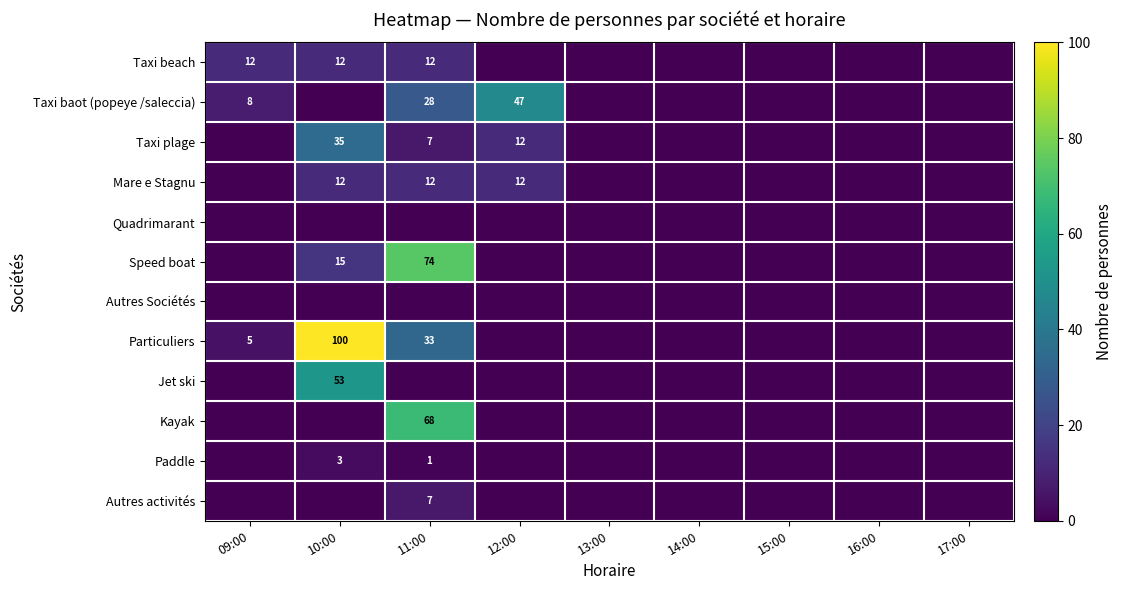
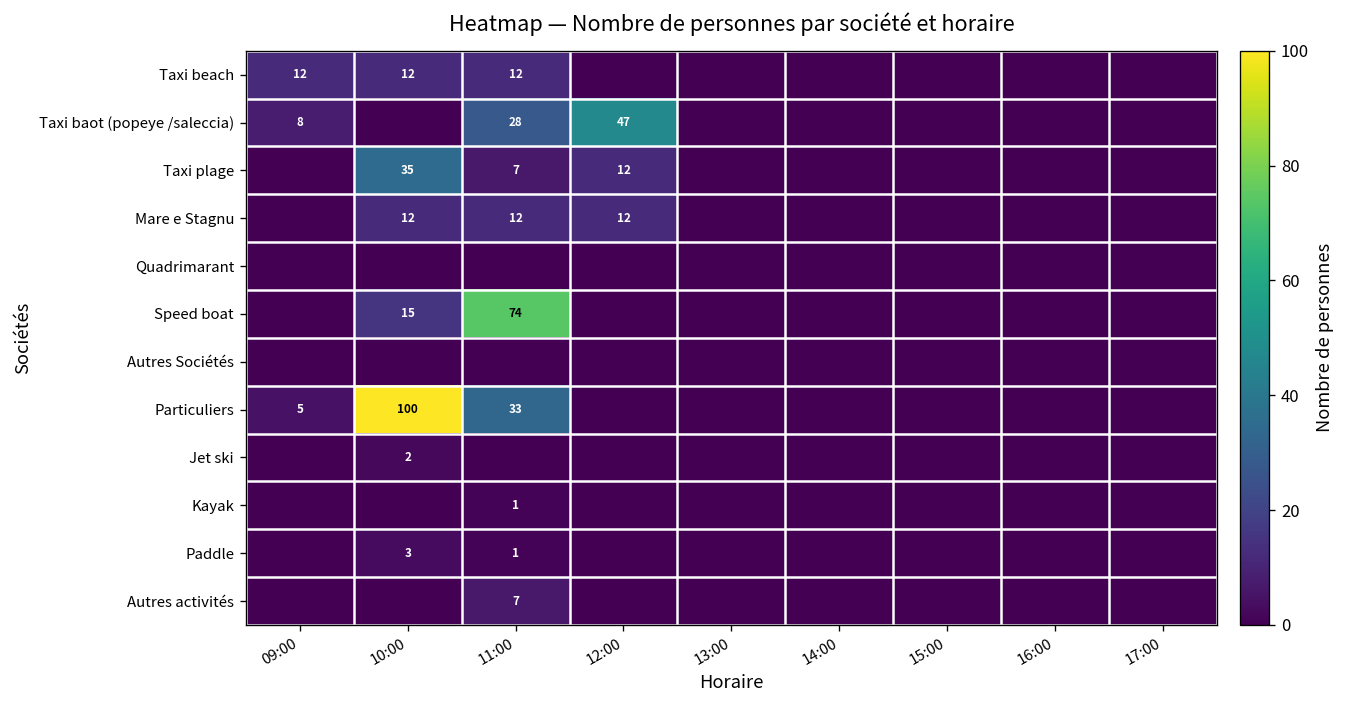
  {
    "Taxi beach": {
      "09:00": 12,
      "10:00": 12,
      "11:00": 12
    },
    "Taxi baot (popeye /saleccia)": {
      "09:00": 8,
      "11:00": 28,
      "12:00": 47
    },
    "Taxi plage": {
      "10:00": 35,
      "11:00": 7,
      "12:00": 12
    },
    "Mare e Stagnu": {
      "10:00": 12,
      "11:00": 12,
      "12:00": 12
    },
    "Speed boat": {
      "10:00": 15,
      "11:00": 74
    },
    "Particuliers": {
      "09:00": 5,
      "10:00": 100,
      "11:00": 33
    },
    "Jet ski": {
-     "10:00": 53
+     "10:00": 2
    },
    "Kayak": {
-     "11:00": 68
+     "11:00": 1
    },
    "Paddle": {
      "10:00": 3,
      "11:00": 1
    },
    "Autres activités": {
      "11:00": 7
    }
  }
